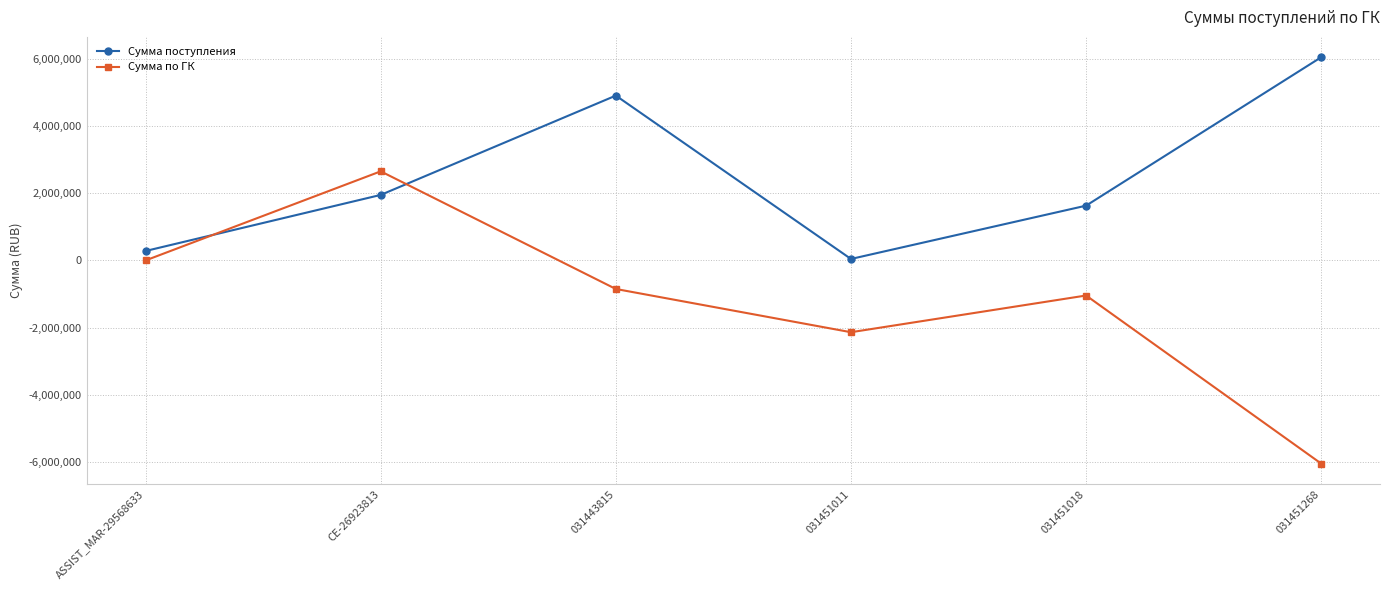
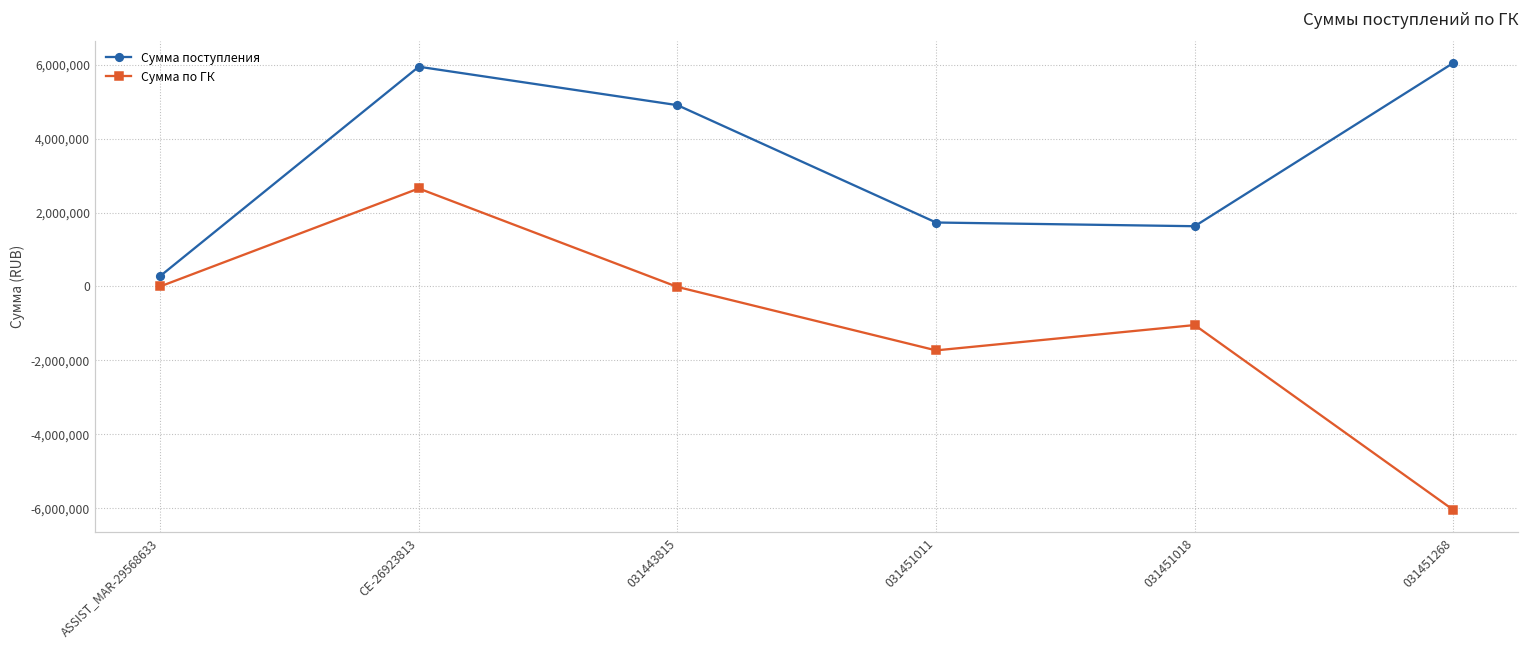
  {
    "Сумма поступления": {
      "ASSIST_MAR-29568633": "300,000",
-     "CE-26923813": "1,900,000",
+     "CE-26923813": "5,900,000",
      "031443815": "4,900,000",
-     "031451011": "0",
+     "031451011": "1,700,000",
      "031451018": "1,600,000",
      "031451268": "6,000,000"
    },
    "Сумма по ГК": {
      "ASSIST_MAR-29568633": "0",
      "CE-26923813": "2,700,000",
-     "031443815": "-900,000",
-     "031451011": "-2,100,000",
+     "031443815": "0",
+     "031451011": "-1,700,000",
      "031451018": "-1,000,000",
      "031451268": "-6,000,000"
    }
  }
